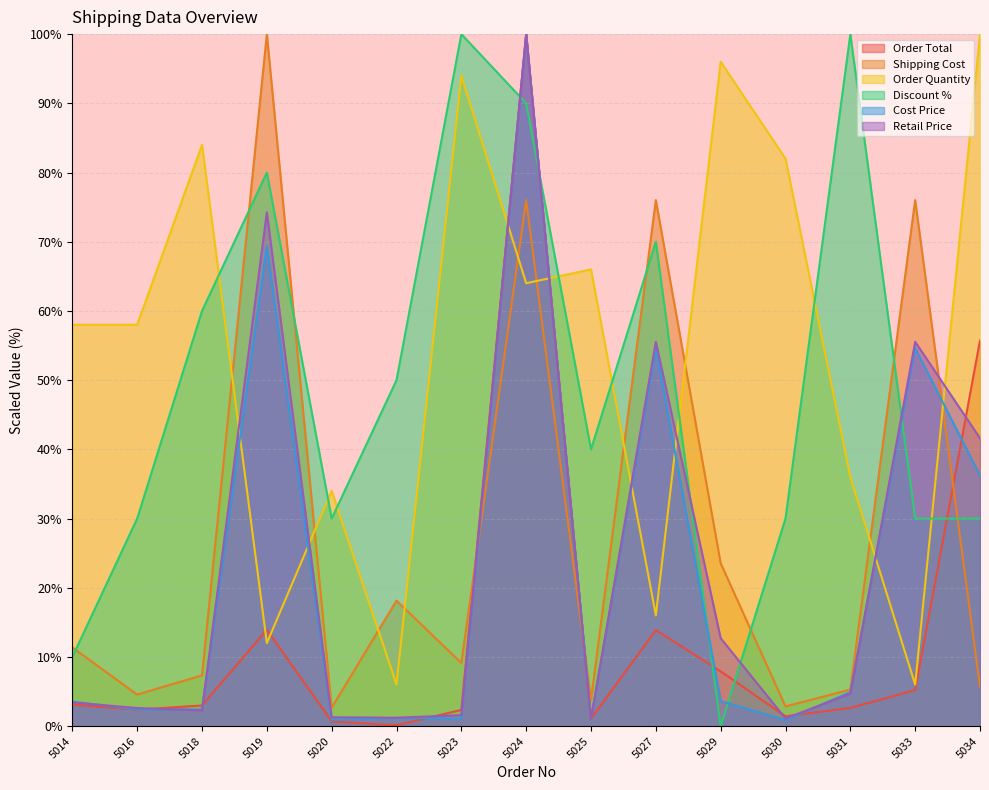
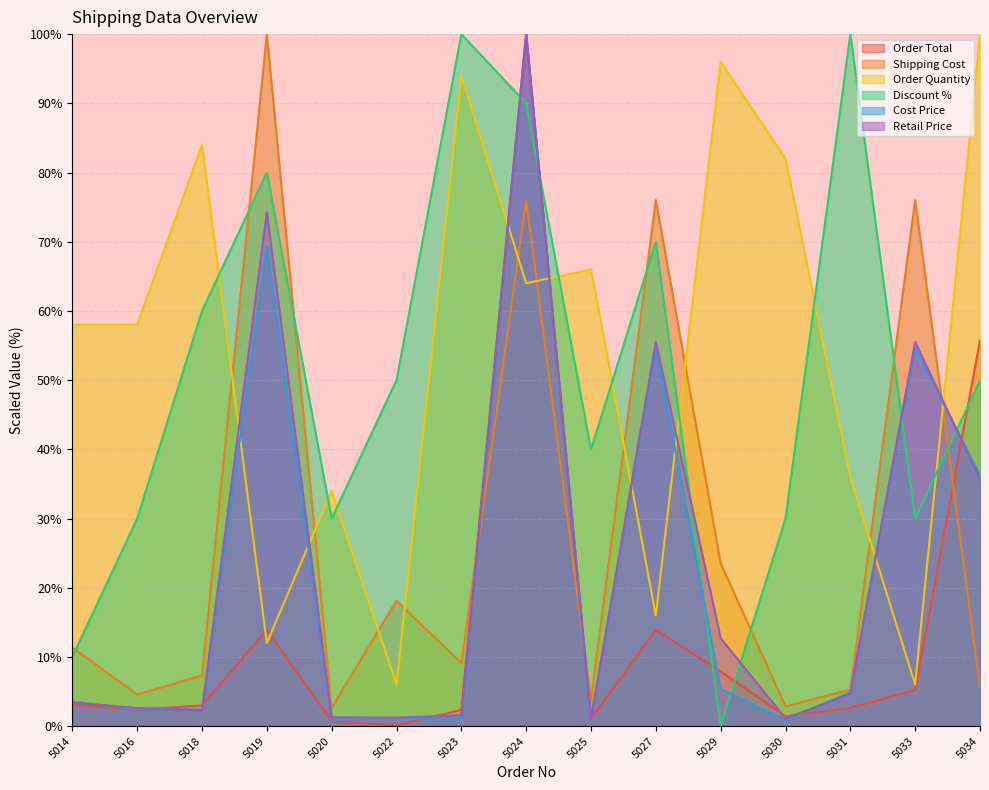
  {
    "Discount %": {
      "5014": "10%",
      "5016": "30%",
      "5018": "60%",
      "5019": "80%",
      "5020": "30%",
      "5022": "50%",
      "5023": "100%",
      "5024": "90%",
      "5025": "40%",
      "5027": "70%",
      "5029": "0%",
      "5030": "30%",
      "5031": "100%",
      "5033": "30%",
-     "5034": "30%"
+     "5034": "50%"
    },
    "Cost Price": {
      "5019": "69%",
      "5023": "1%",
      "5027": "55%",
-     "5029": "4%",
+     "5029": "5%",
      "5033": "55%",
      "5034": "36%"
    },
    "Retail Price": {
      "5019": "74%",
      "5020": "1%",
      "5023": "2%",
      "5027": "56%",
      "5029": "13%",
      "5033": "56%",
-     "5034": "42%"
+     "5034": "36%"
    }
  }
